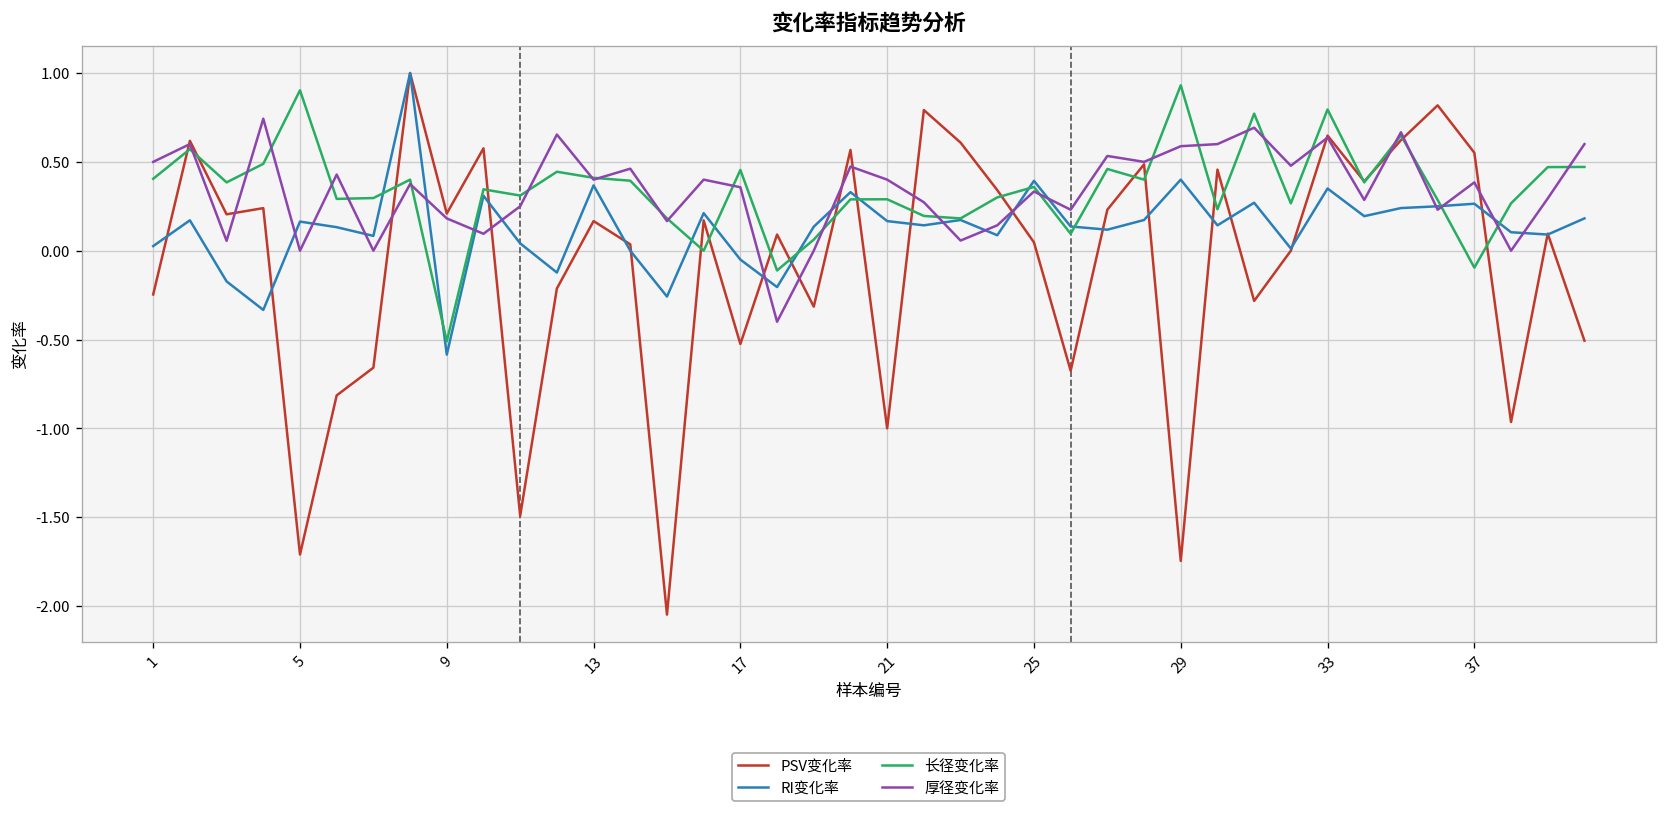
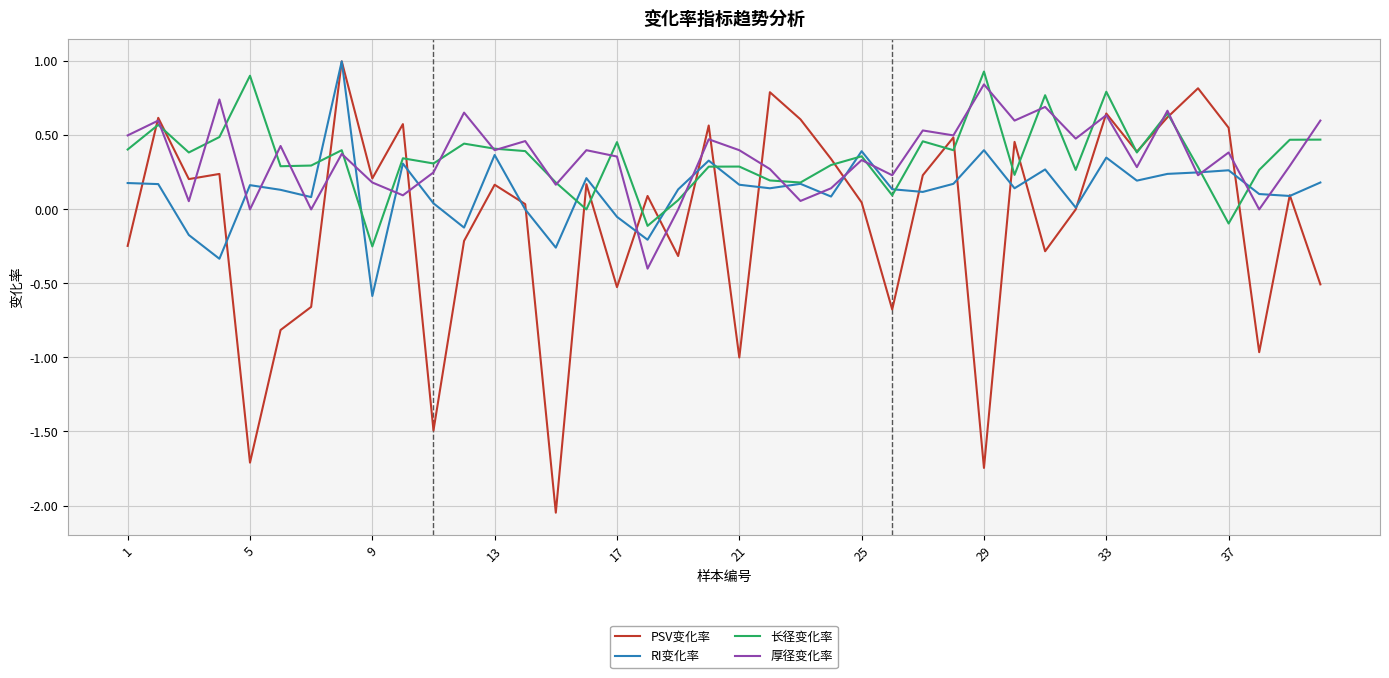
  {
    "PSV变化率": {
      "1": -0.25,
      "5": -1.71,
      "9": 0.21,
      "13": 0.17,
      "17": -0.53,
      "21": -1.00,
      "25": 0.05,
      "29": -1.75,
      "37": 0.55
    },
    "RI变化率": {
-     "1": 0.03,
+     "1": 0.18,
      "5": 0.16,
      "9": -0.58,
      "13": 0.37,
      "17": -0.05,
      "21": 0.17,
      "25": 0.39,
      "29": 0.40,
      "33": 0.35,
      "37": 0.26
    },
    "长径变化率": {
      "1": 0.40,
      "5": 0.90,
-     "9": -0.51,
+     "9": -0.25,
      "17": 0.45,
      "21": 0.29,
      "25": 0.36,
      "29": 0.93,
      "33": 0.79,
      "37": -0.10
    },
    "厚径变化率": {
      "1": 0.50,
      "5": 0.00,
      "9": 0.18,
      "17": 0.36,
      "21": 0.40,
      "25": 0.33,
-     "29": 0.59,
+     "29": 0.84,
      "37": 0.38
    }
  }
